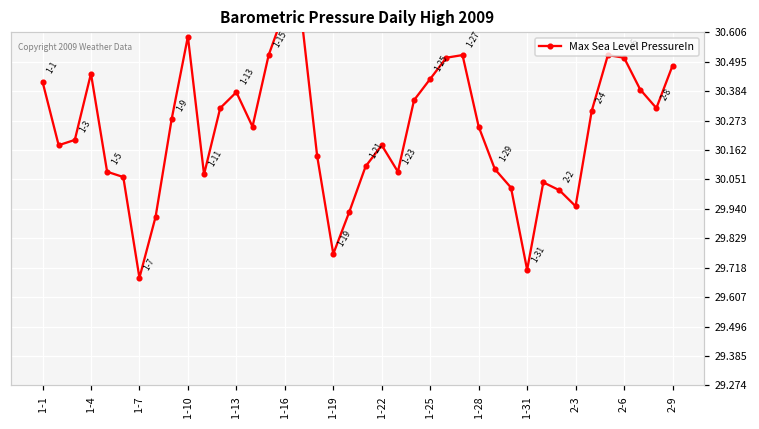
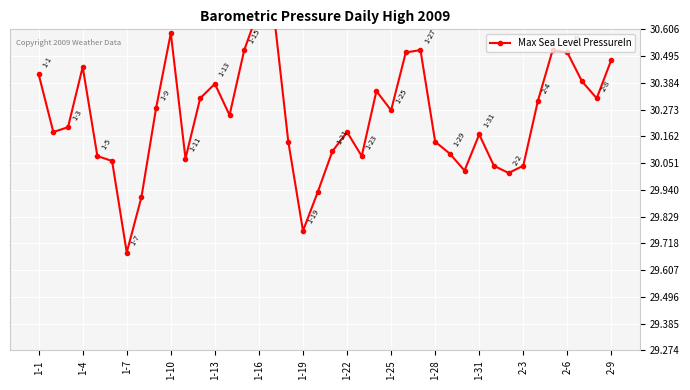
  {
    "1-10": 30.59,
-   "1-25": 30.43,
-   "1-28": 30.25,
-   "1-31": 29.71,
-   "2-3": 29.95,
+   "1-25": 30.27,
+   "1-28": 30.14,
+   "1-31": 30.17,
+   "2-3": 30.04,
    "2-9": 30.48
  }
